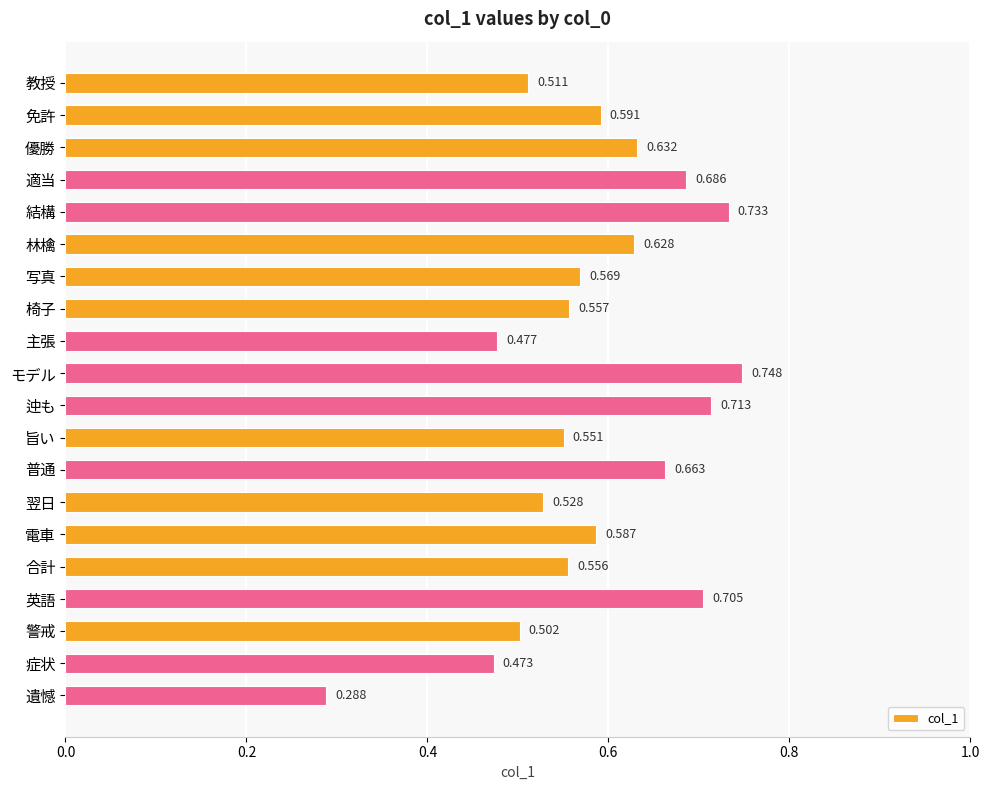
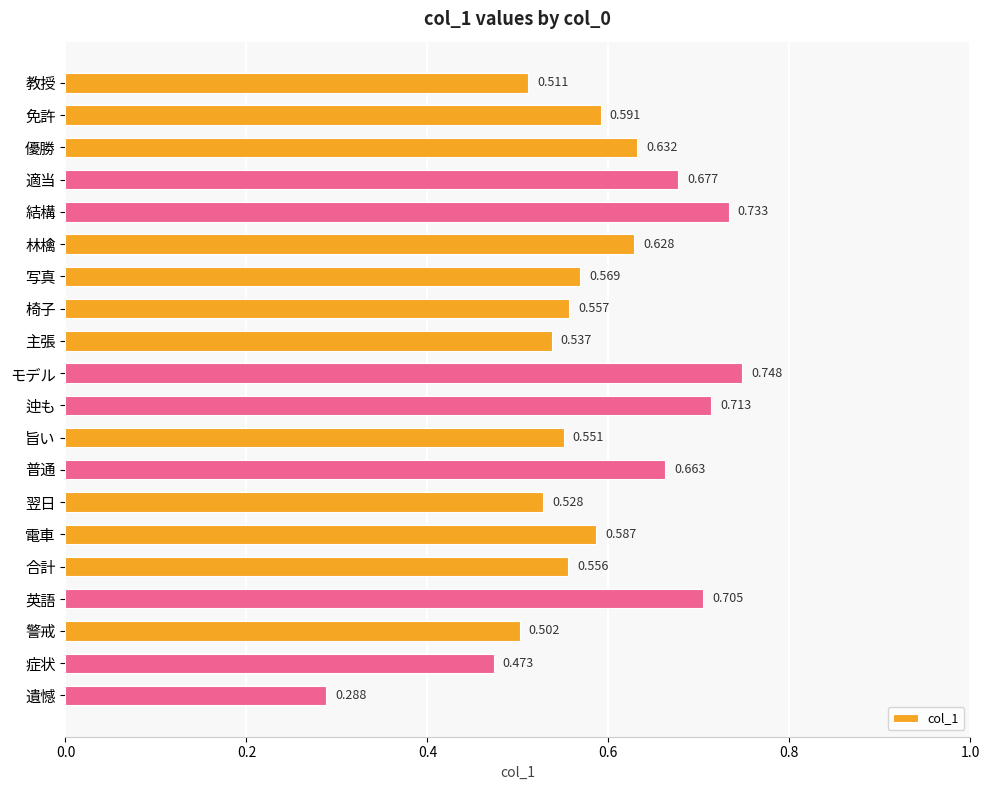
  {
    "教授": 0.511,
    "免許": 0.591,
    "優勝": 0.632,
-   "適当": 0.686,
+   "適当": 0.677,
    "結構": 0.733,
    "林檎": 0.628,
    "写真": 0.569,
    "椅子": 0.557,
-   "主張": 0.477,
+   "主張": 0.537,
    "モデル": 0.748,
    "迚も": 0.713,
    "旨い": 0.551,
    "普通": 0.663,
    "翌日": 0.528,
    "電車": 0.587,
    "合計": 0.556,
    "英語": 0.705,
    "警戒": 0.502,
    "症状": 0.473,
    "遺憾": 0.288
  }
